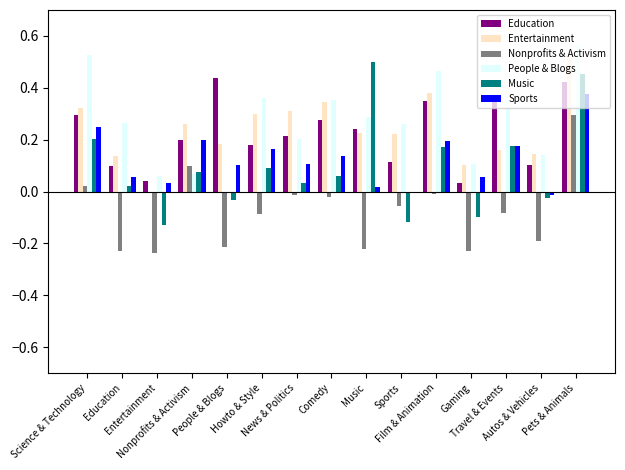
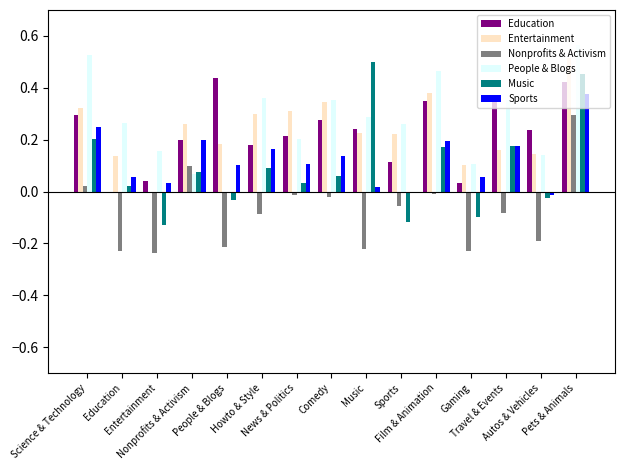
  {
    "Education": {
      "Science & Technology": 0.29,
-     "Education": 0.1,
+     "Education": 0.0,
      "Entertainment": 0.04,
      "Nonprofits & Activism": 0.20,
      "People & Blogs": 0.44,
      "Howto & Style": 0.18,
      "News & Politics": 0.22,
      "Comedy": 0.28,
      "Music": 0.24,
      "Sports": 0.11,
      "Film & Animation": 0.35,
      "Gaming": 0.03,
-     "Autos & Vehicles": 0.10
+     "Autos & Vehicles": 0.24
    },
    "Entertainment": {
      "Science & Technology": 0.32,
      "Education": 0.14,
      "Entertainment": 0.00,
      "Nonprofits & Activism": 0.26,
      "People & Blogs": 0.18,
      "Howto & Style": 0.30,
      "News & Politics": 0.31,
      "Comedy": 0.35,
      "Music": 0.22,
      "Sports": 0.22,
      "Film & Animation": 0.38,
      "Gaming": 0.10,
      "Travel & Events": 0.16,
      "Autos & Vehicles": 0.15
    },
    "Nonprofits & Activism": {
      "Science & Technology": 0.02,
      "Education": -0.23,
      "Entertainment": -0.24,
      "Nonprofits & Activism": 0.10,
      "People & Blogs": -0.21,
      "Howto & Style": -0.09,
      "News & Politics": -0.01,
      "Comedy": -0.02,
      "Music": -0.22,
      "Sports": -0.06,
      "Film & Animation": -0.01,
      "Gaming": -0.23,
      "Travel & Events": -0.08,
      "Autos & Vehicles": -0.19,
      "Pets & Animals": 0.29
    },
    "People & Blogs": {
      "Science & Technology": 0.52,
      "Education": 0.26,
-     "Entertainment": 0.06,
+     "Entertainment": 0.16,
      "Nonprofits & Activism": 0.07,
      "People & Blogs": 0.00,
      "Howto & Style": 0.36,
      "News & Politics": 0.20,
      "Comedy": 0.35,
      "Music": 0.29,
      "Sports": 0.26,
      "Film & Animation": 0.47,
      "Gaming": 0.11,
      "Autos & Vehicles": 0.14
    },
    "Music": {
      "Science & Technology": 0.20,
      "Education": 0.02,
      "Entertainment": -0.13,
      "Nonprofits & Activism": 0.07,
      "People & Blogs": -0.03,
      "Howto & Style": 0.09,
      "News & Politics": 0.03,
      "Comedy": 0.06,
      "Music": 0.50,
      "Sports": -0.12,
      "Film & Animation": 0.17,
      "Gaming": -0.10,
      "Travel & Events": 0.17,
      "Autos & Vehicles": -0.02
    },
    "Sports": {
      "Science & Technology": 0.25,
      "Education": 0.06,
      "Entertainment": 0.03,
      "Nonprofits & Activism": 0.20,
      "People & Blogs": 0.10,
      "Howto & Style": 0.16,
      "News & Politics": 0.11,
      "Comedy": 0.14,
      "Music": 0.02,
      "Sports": 0.00,
      "Film & Animation": 0.19,
      "Gaming": 0.06,
      "Travel & Events": 0.17,
      "Autos & Vehicles": -0.01
    }
  }
